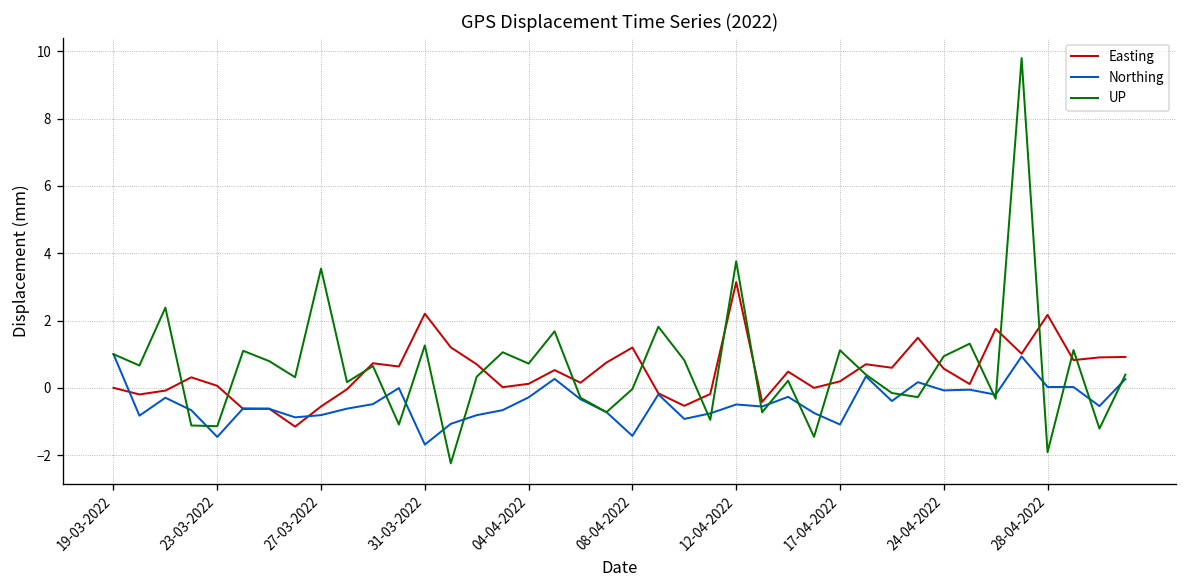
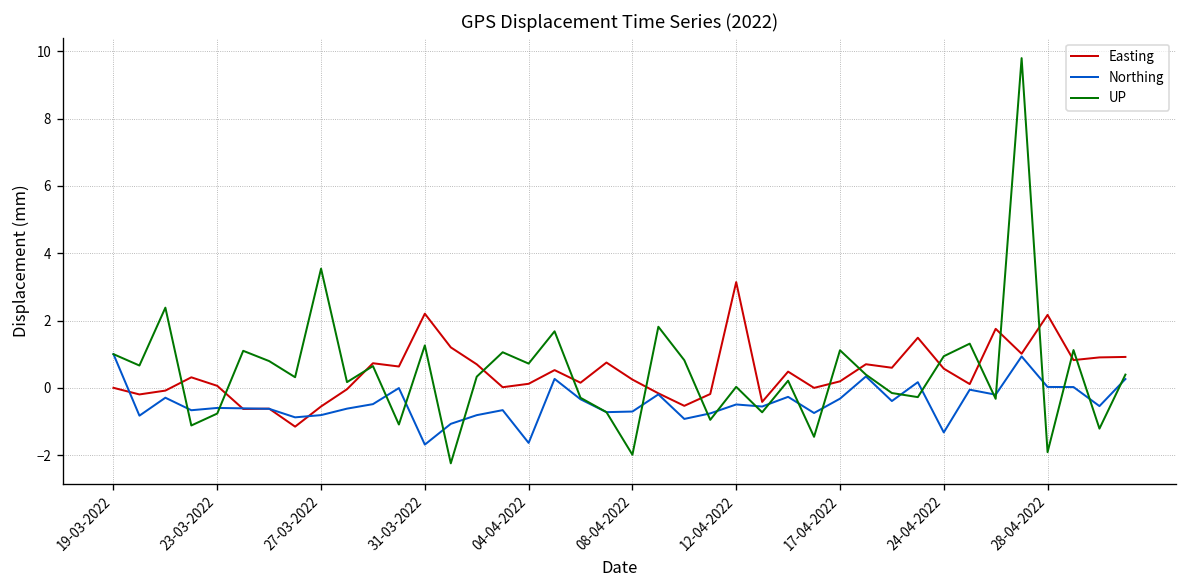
  {
    "Easting": {
      "19-03-2022": 0.0,
      "23-03-2022": 0.1,
      "27-03-2022": -0.6,
      "31-03-2022": 2.2,
      "04-04-2022": 0.1,
-     "08-04-2022": 1.2,
+     "08-04-2022": 0.2,
      "12-04-2022": 3.1,
      "17-04-2022": 0.2,
      "24-04-2022": 0.6,
      "28-04-2022": 2.2
    },
    "Northing": {
-     "23-03-2022": -1.5,
+     "23-03-2022": -0.6,
      "27-03-2022": -0.8,
      "31-03-2022": -1.7,
-     "04-04-2022": -0.3,
-     "08-04-2022": -1.4,
+     "04-04-2022": -1.6,
+     "08-04-2022": -0.7,
      "12-04-2022": -0.5,
-     "17-04-2022": -1.1,
-     "24-04-2022": -0.1,
+     "17-04-2022": -0.3,
+     "24-04-2022": -1.3,
      "28-04-2022": 0.0
    },
    "UP": {
-     "23-03-2022": -1.1,
+     "23-03-2022": -0.8,
      "27-03-2022": 3.5,
      "31-03-2022": 1.3,
      "04-04-2022": 0.7,
-     "08-04-2022": 0.0,
-     "12-04-2022": 3.8,
+     "08-04-2022": -2.0,
+     "12-04-2022": 0.0,
      "17-04-2022": 1.1,
      "24-04-2022": 0.9,
      "28-04-2022": -1.9
    }
  }
